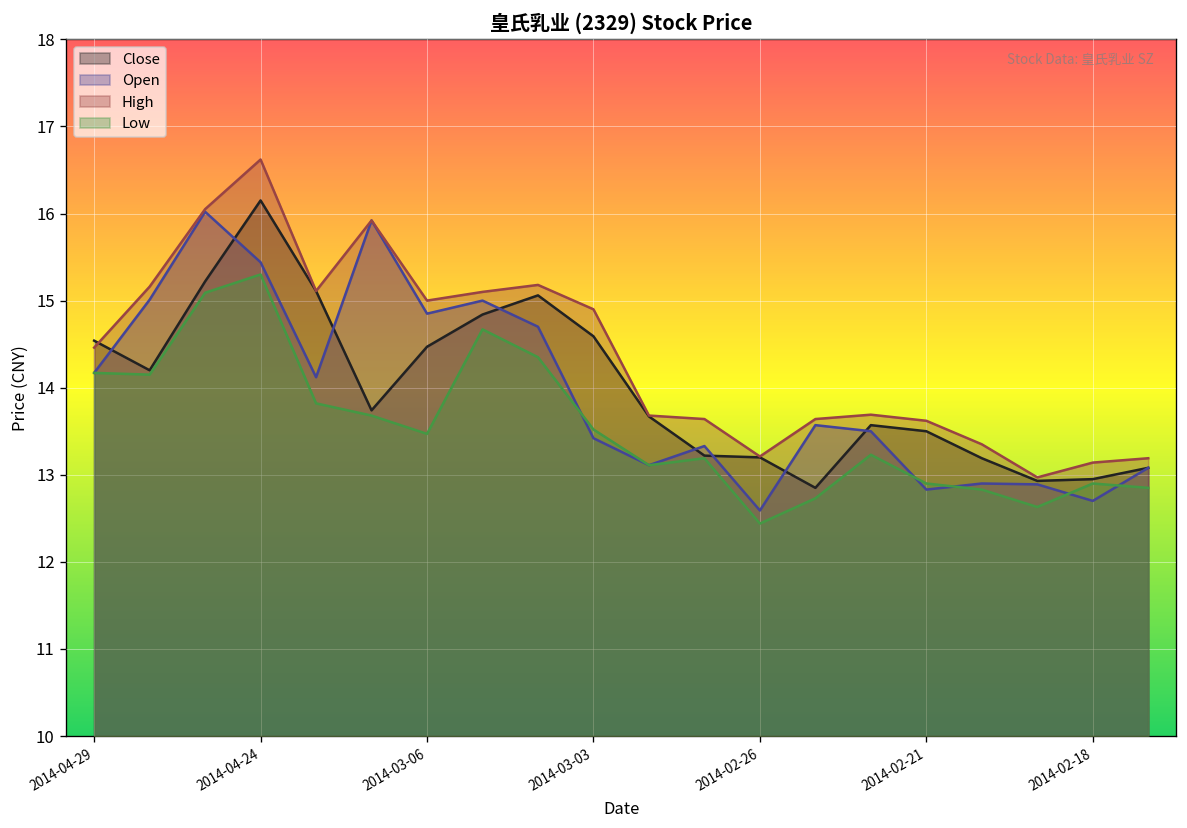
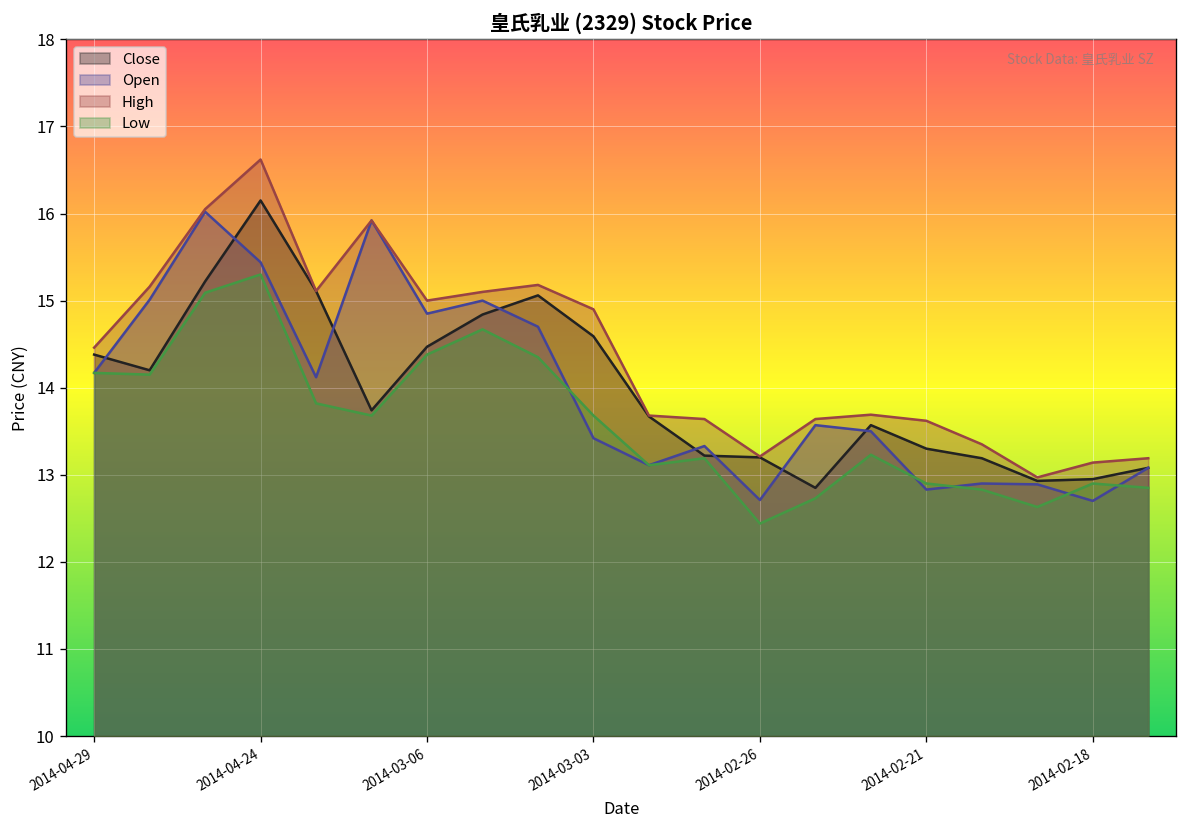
  {
    "Close": {
-     "2014-04-29": 14.5,
+     "2014-04-29": 14.4,
      "2014-04-24": 16.2,
      "2014-03-06": 14.5,
      "2014-03-03": 14.6,
-     "2014-02-21": 13.5,
+     "2014-02-21": 13.3,
      "2014-02-18": 13.0
    },
    "Open": {
      "2014-04-24": 15.4,
      "2014-03-06": 14.9,
      "2014-03-03": 13.4,
-     "2014-02-26": 12.6,
+     "2014-02-26": 12.7,
      "2014-02-21": 12.8,
      "2014-02-18": 12.7
    },
    "High": {
      "2014-04-29": 14.5,
      "2014-04-24": 16.6,
      "2014-03-06": 15.0,
      "2014-03-03": 14.9,
      "2014-02-21": 13.6,
      "2014-02-18": 13.1
    },
    "Low": {
      "2014-04-24": 15.3,
-     "2014-03-06": 13.5,
-     "2014-03-03": 13.5,
+     "2014-03-06": 14.4,
+     "2014-03-03": 13.7,
      "2014-02-26": 12.4,
      "2014-02-21": 12.9,
      "2014-02-18": 12.9
    }
  }
